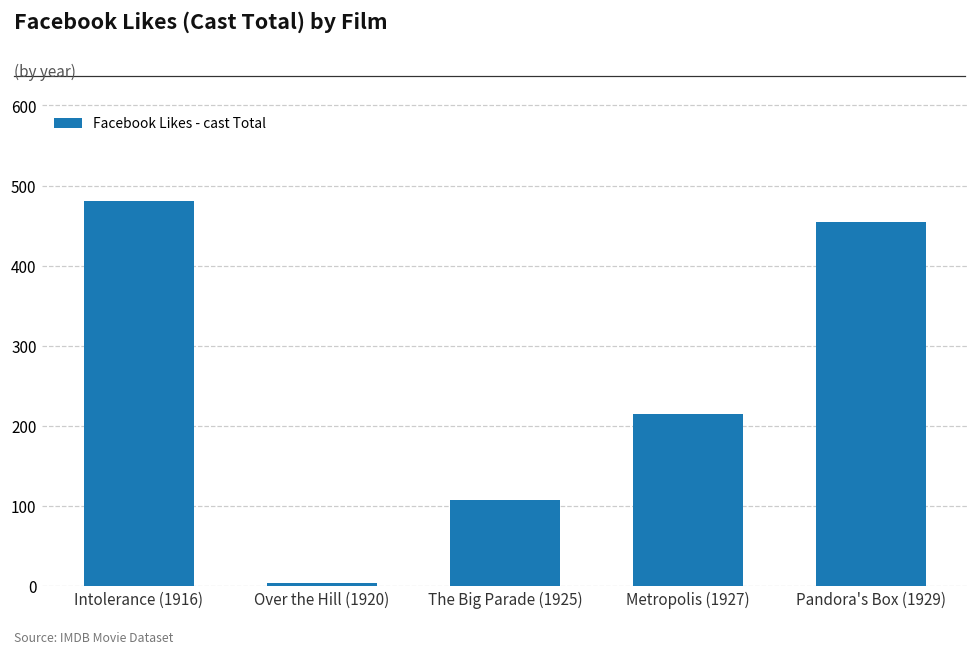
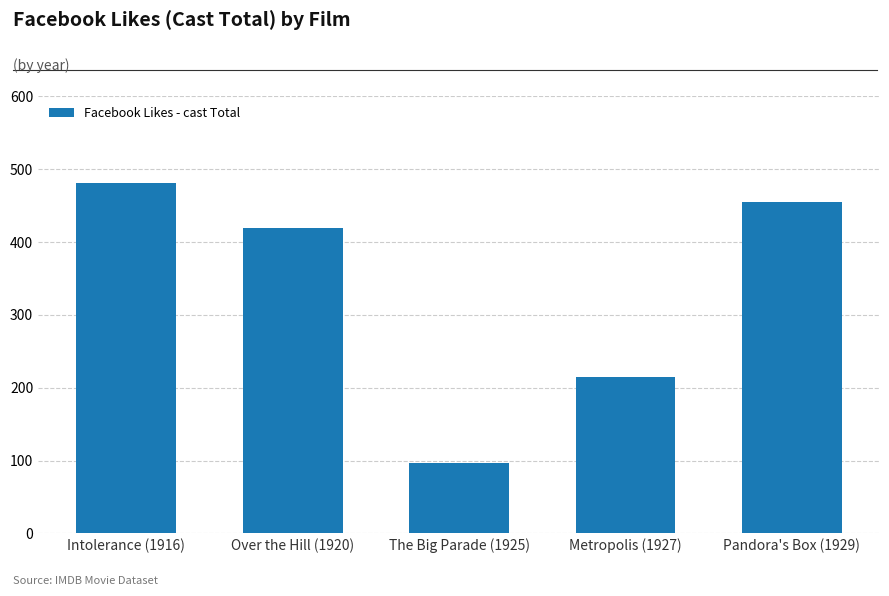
  {
    "Intolerance (1916)": 480,
-   "Over the Hill (1920)": 0,
-   "The Big Parade (1925)": 110,
+   "Over the Hill (1920)": 420,
+   "The Big Parade (1925)": 100,
    "Metropolis (1927)": 220,
    "Pandora's Box (1929)": 460
  }
